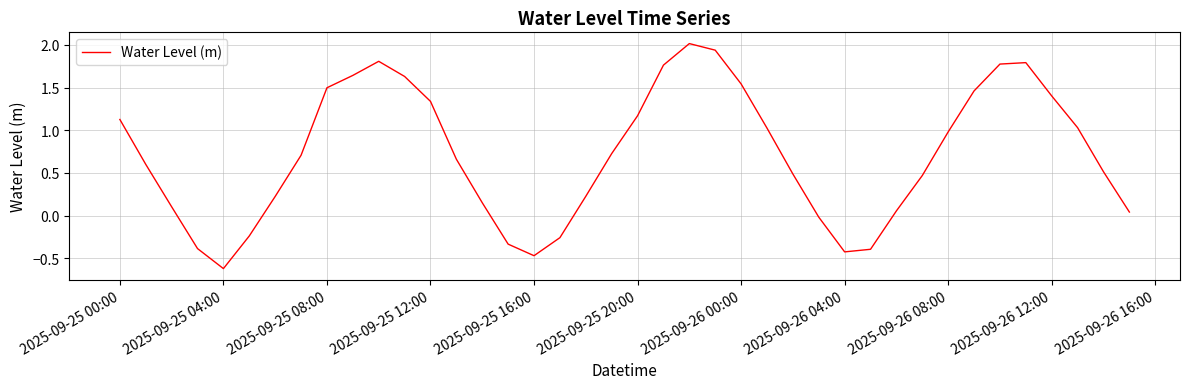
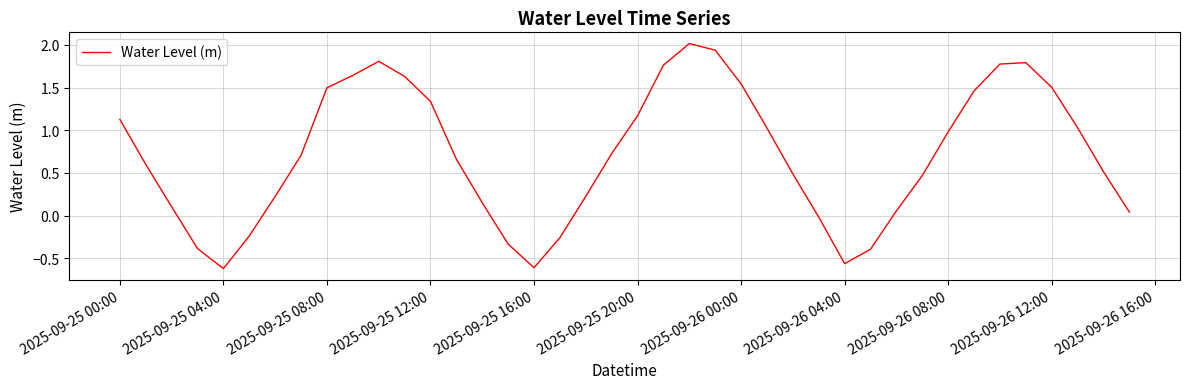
  {
    "2025-09-25 00:00": 1.1,
    "2025-09-25 04:00": -0.6,
    "2025-09-25 08:00": 1.5,
    "2025-09-25 12:00": 1.3,
-   "2025-09-25 16:00": -0.5,
+   "2025-09-25 16:00": -0.6,
    "2025-09-25 20:00": 1.2,
    "2025-09-26 00:00": 1.5,
-   "2025-09-26 04:00": -0.4,
+   "2025-09-26 04:00": -0.6,
    "2025-09-26 08:00": 1.0,
-   "2025-09-26 12:00": 1.4
+   "2025-09-26 12:00": 1.5
  }
